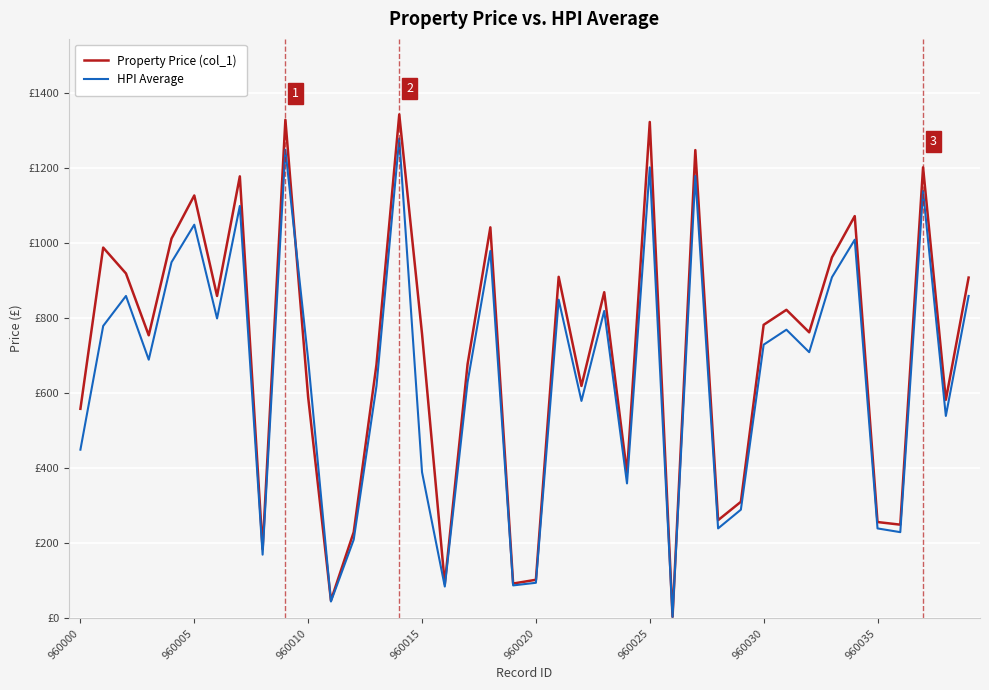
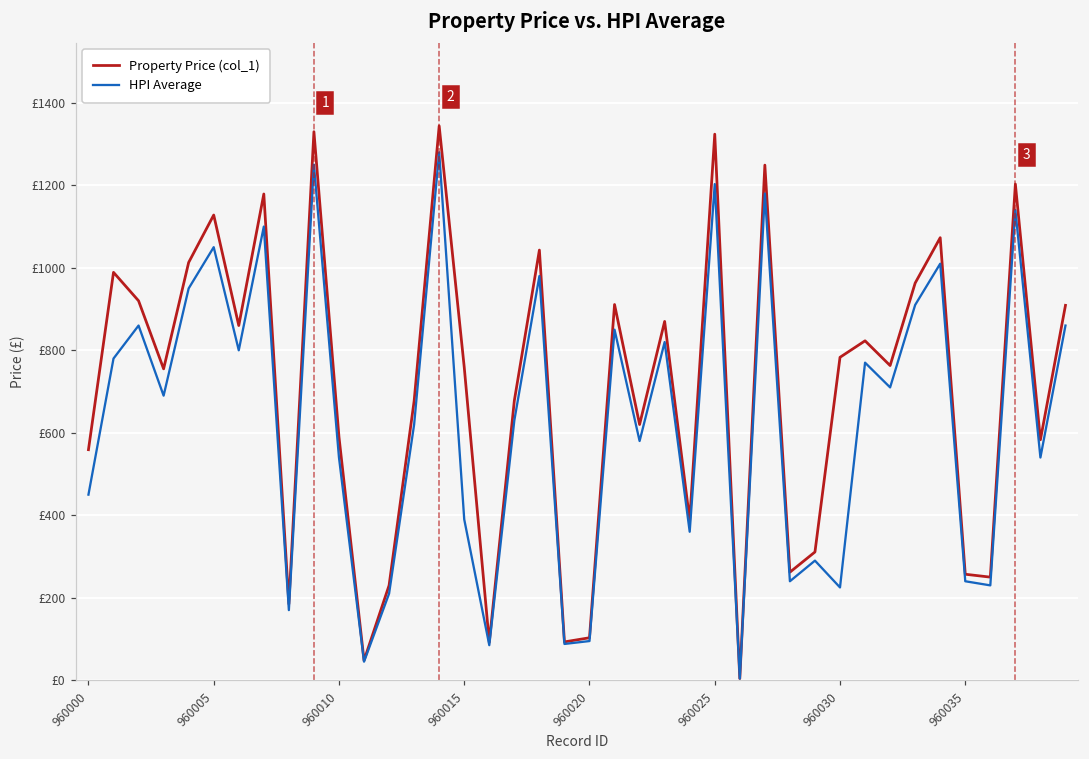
  {
    "Property Price (col_1)": {
      "960000": "£560",
      "960005": "£1130",
      "960010": "£590",
      "960015": "£760",
      "960020": "£100",
      "960025": "£1320",
      "960030": "£780",
      "960035": "£260"
    },
    "HPI Average": {
      "960000": "£450",
      "960005": "£1050",
-     "960010": "£690",
+     "960010": "£540",
      "960015": "£390",
      "960020": "£100",
      "960025": "£1200",
-     "960030": "£730",
+     "960030": "£230",
      "960035": "£240"
    }
  }
